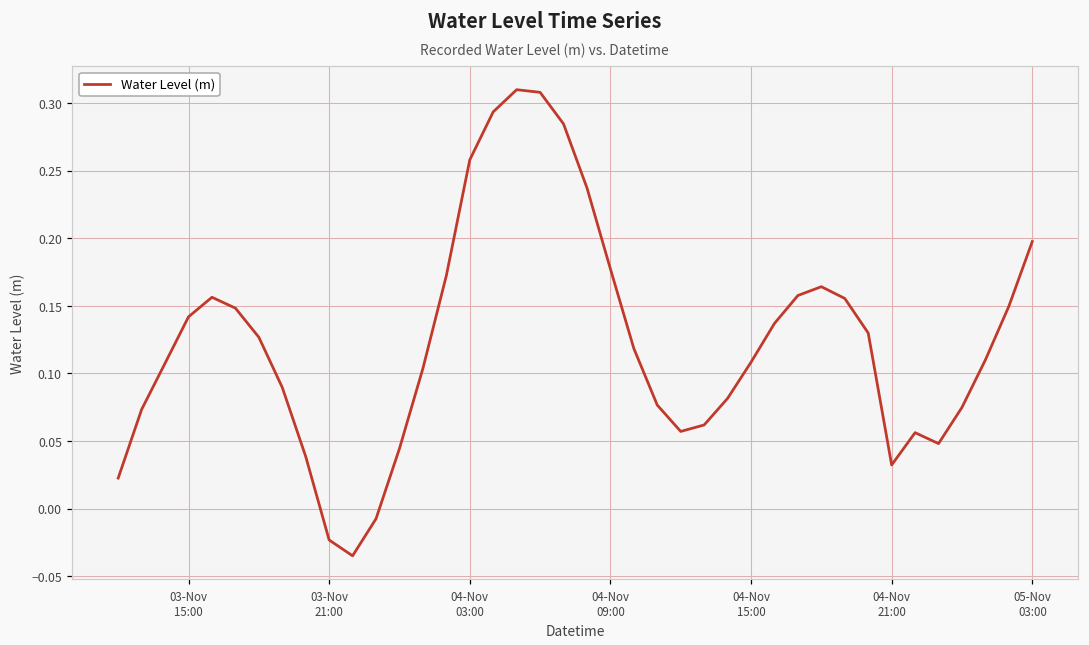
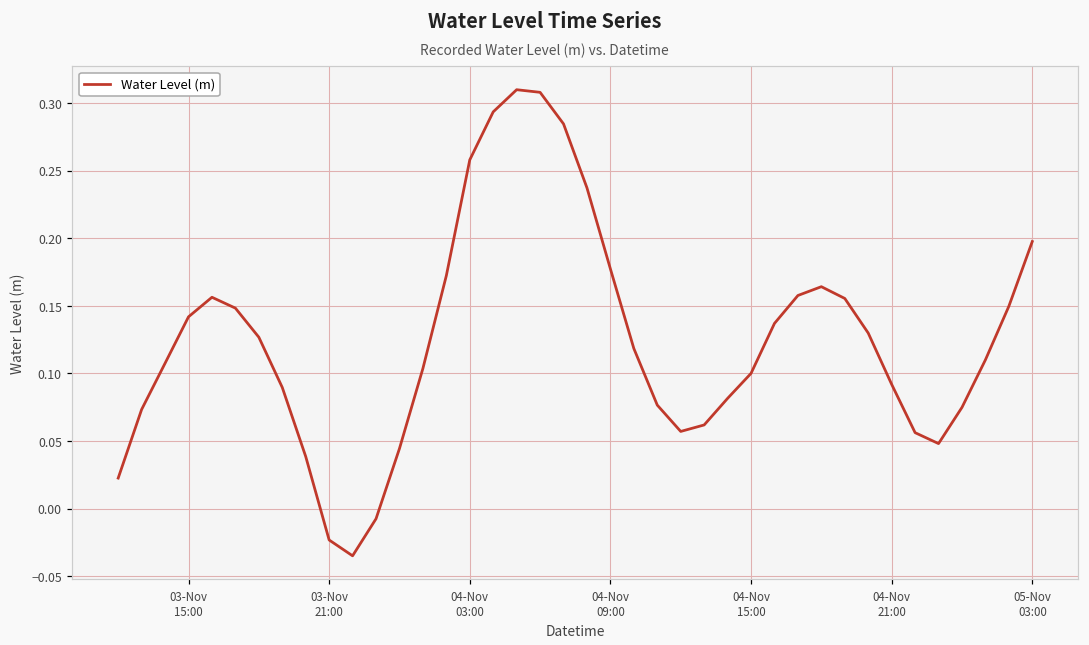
  {
    "03-Nov 15:00": 0.142,
    "03-Nov 21:00": -0.023,
    "04-Nov 03:00": 0.258,
    "04-Nov 09:00": 0.177,
-   "04-Nov 15:00": 0.108,
-   "04-Nov 21:00": 0.032,
+   "04-Nov 15:00": 0.100,
+   "04-Nov 21:00": 0.092,
    "05-Nov 03:00": 0.198
  }
